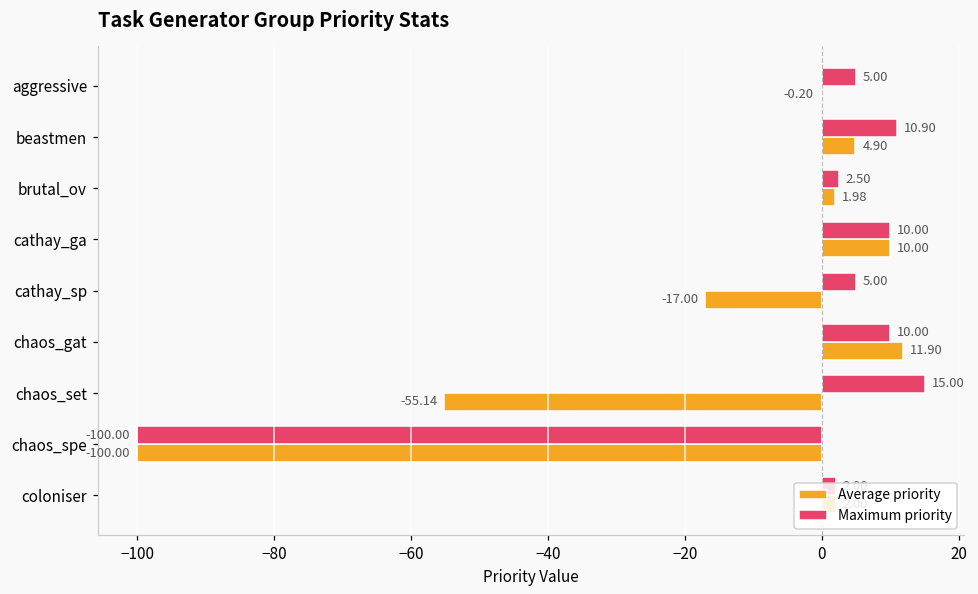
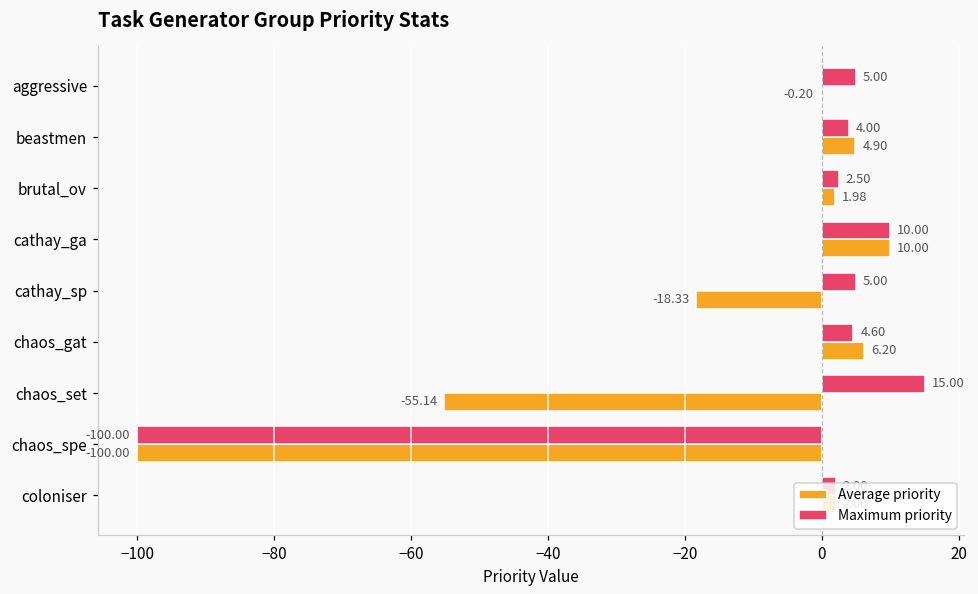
  {
    "Average priority": {
      "aggressive": -0.20,
      "beastmen": 4.90,
      "brutal_ov": 1.98,
      "cathay_ga": 10.00,
-     "cathay_sp": -17.00,
-     "chaos_gat": 11.90,
+     "cathay_sp": -18.33,
+     "chaos_gat": 6.20,
      "chaos_set": -55.14,
      "chaos_spe": -100.00
    },
    "Maximum priority": {
      "aggressive": 5.00,
-     "beastmen": 10.90,
+     "beastmen": 4.00,
      "brutal_ov": 2.50,
      "cathay_ga": 10.00,
      "cathay_sp": 5.00,
-     "chaos_gat": 10.00,
+     "chaos_gat": 4.60,
      "chaos_set": 15.00,
      "chaos_spe": -100.00
    }
  }
